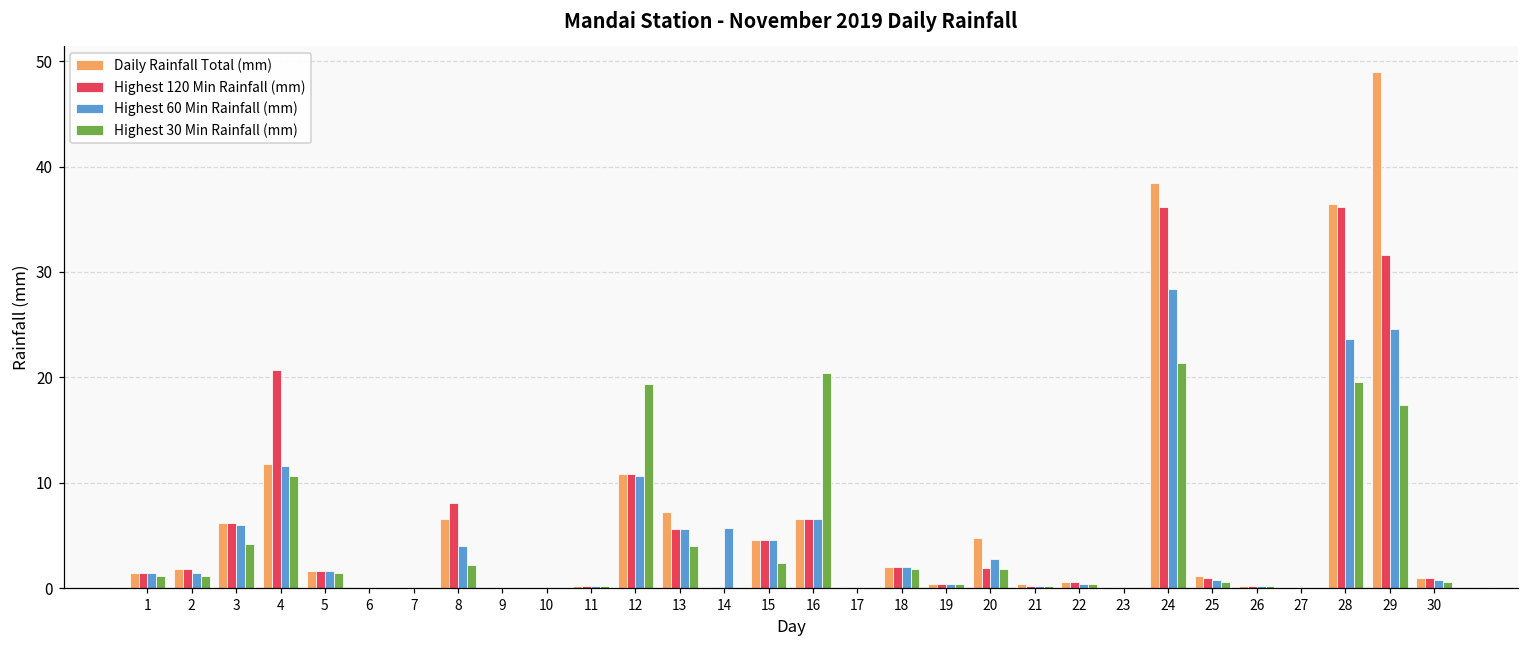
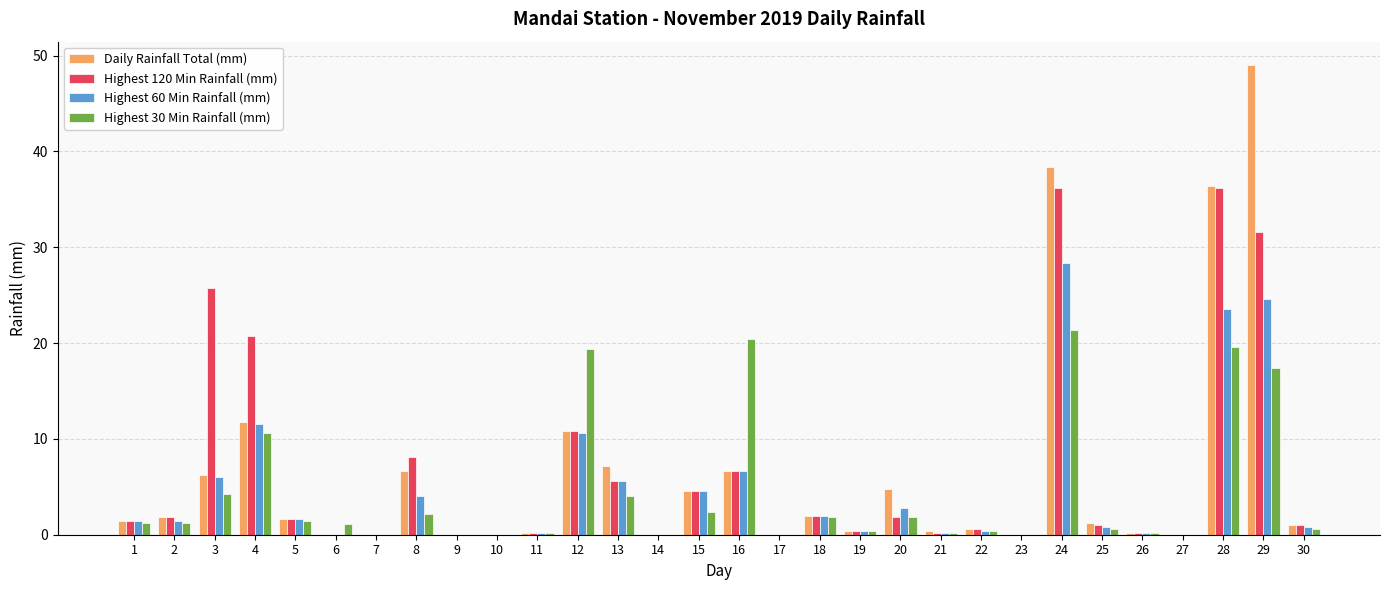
  {
    "Daily Rainfall Total (mm)": {
      "1": 1,
      "2": 2,
      "3": 6,
      "4": 12,
      "5": 2,
      "6": 0,
      "7": 0,
      "8": 7,
      "9": 0,
      "10": 0,
      "12": 11,
      "13": 7,
      "14": 0,
      "15": 5,
      "16": 7,
      "17": 0,
      "18": 2,
      "19": 0,
      "20": 5,
      "21": 0,
      "22": 1,
      "23": 0,
      "24": 38,
      "25": 1,
      "27": 0,
      "28": 36,
      "29": 49,
      "30": 1
    },
    "Highest 120 Min Rainfall (mm)": {
      "1": 1,
      "2": 2,
-     "3": 6,
+     "3": 26,
      "4": 21,
      "5": 2,
      "6": 0,
      "7": 0,
      "8": 8,
      "9": 0,
      "10": 0,
      "12": 11,
      "13": 6,
      "14": 0,
      "15": 5,
      "16": 7,
      "17": 0,
      "18": 2,
      "19": 0,
      "20": 2,
      "22": 1,
      "23": 0,
      "24": 36,
      "25": 1,
      "27": 0,
      "28": 36,
      "29": 32,
      "30": 1
    },
    "Highest 60 Min Rainfall (mm)": {
      "1": 1,
      "2": 1,
      "3": 6,
      "4": 12,
      "5": 2,
      "6": 0,
      "7": 0,
      "8": 4,
      "9": 0,
      "10": 0,
      "12": 11,
      "13": 6,
-     "14": 6,
+     "14": 0,
      "15": 5,
      "16": 7,
      "17": 0,
      "18": 2,
      "19": 0,
      "20": 3,
      "22": 0,
      "23": 0,
      "24": 28,
      "25": 1,
      "27": 0,
      "28": 24,
      "29": 25,
      "30": 1
    },
    "Highest 30 Min Rainfall (mm)": {
      "1": 1,
      "2": 1,
      "3": 4,
      "4": 11,
      "5": 1,
-     "6": 0,
+     "6": 1,
      "7": 0,
      "8": 2,
      "9": 0,
      "10": 0,
      "12": 19,
      "13": 4,
      "14": 0,
      "15": 2,
      "16": 20,
      "17": 0,
      "18": 2,
      "19": 0,
      "20": 2,
      "22": 0,
      "23": 0,
      "24": 21,
      "25": 1,
      "27": 0,
      "28": 20,
      "29": 17,
      "30": 1
    }
  }
